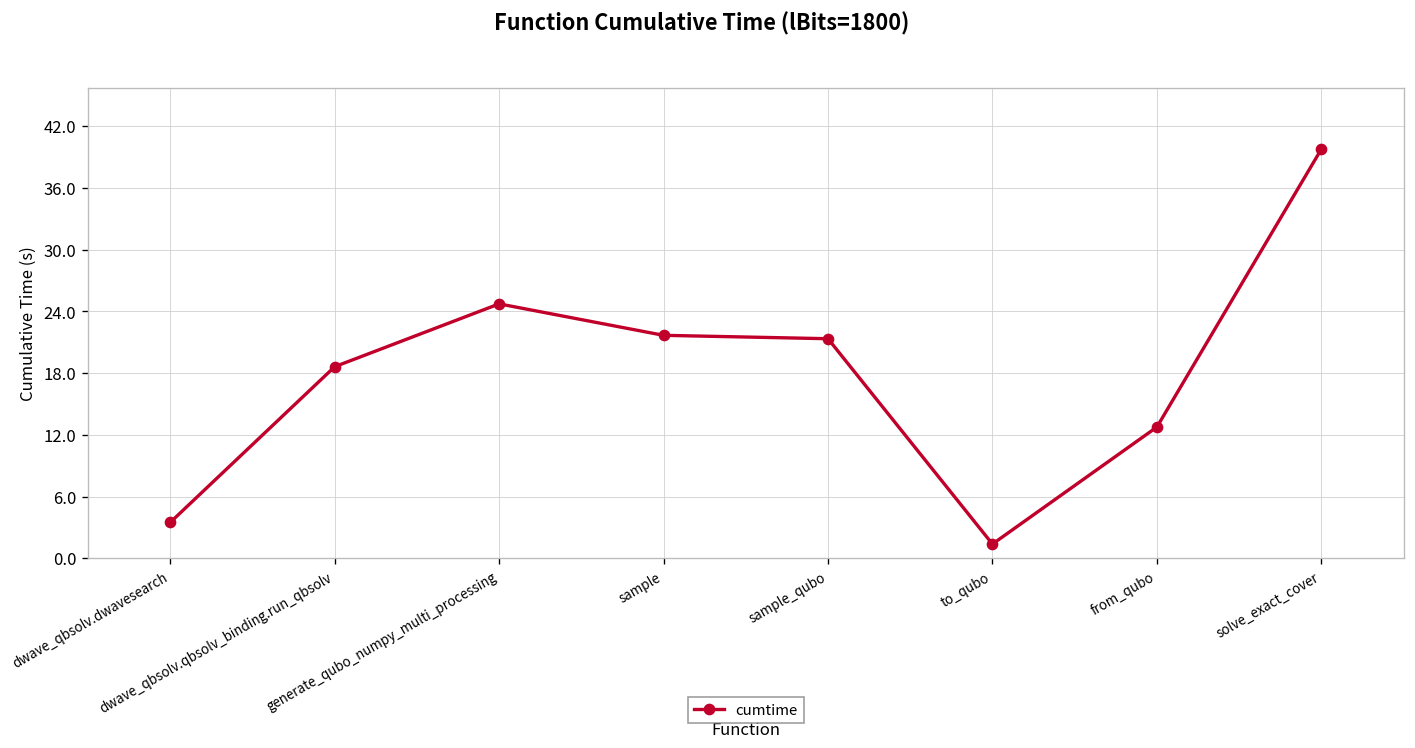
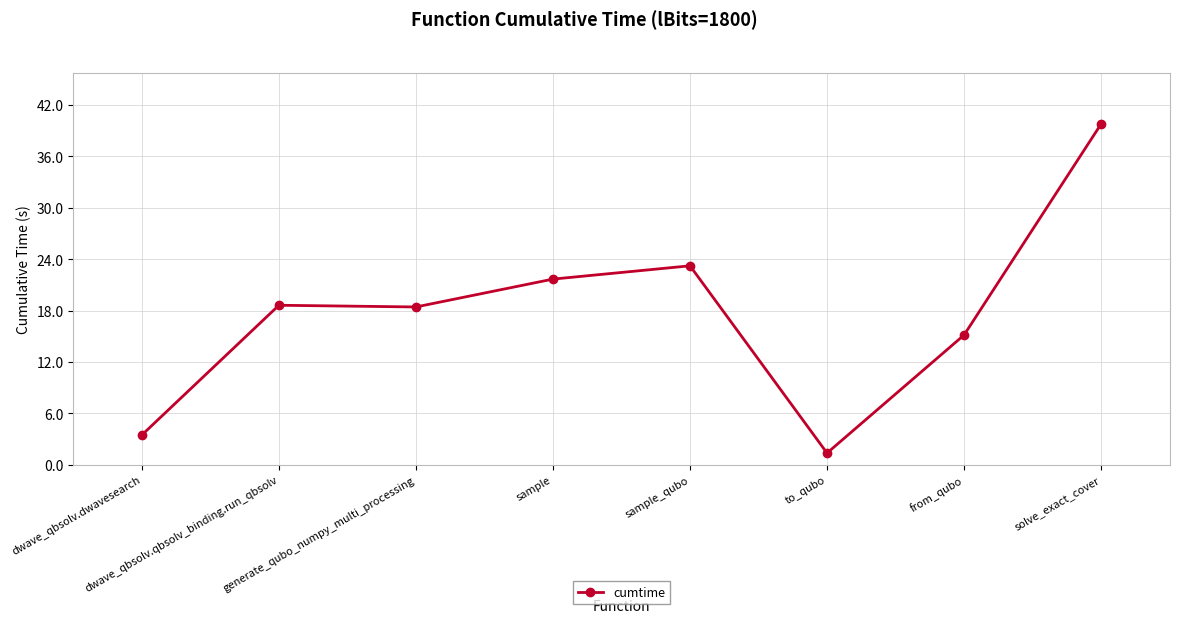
  {
    "dwave_qbsolv.dwavesearch": 3,
    "dwave_qbsolv.qbsolv_binding.run_qbsolv": 19,
-   "generate_qubo_numpy_multi_processing": 25,
+   "generate_qubo_numpy_multi_processing": 18,
    "sample": 22,
-   "sample_qubo": 21,
+   "sample_qubo": 23,
    "to_qubo": 1,
-   "from_qubo": 13,
+   "from_qubo": 15,
    "solve_exact_cover": 40
  }
